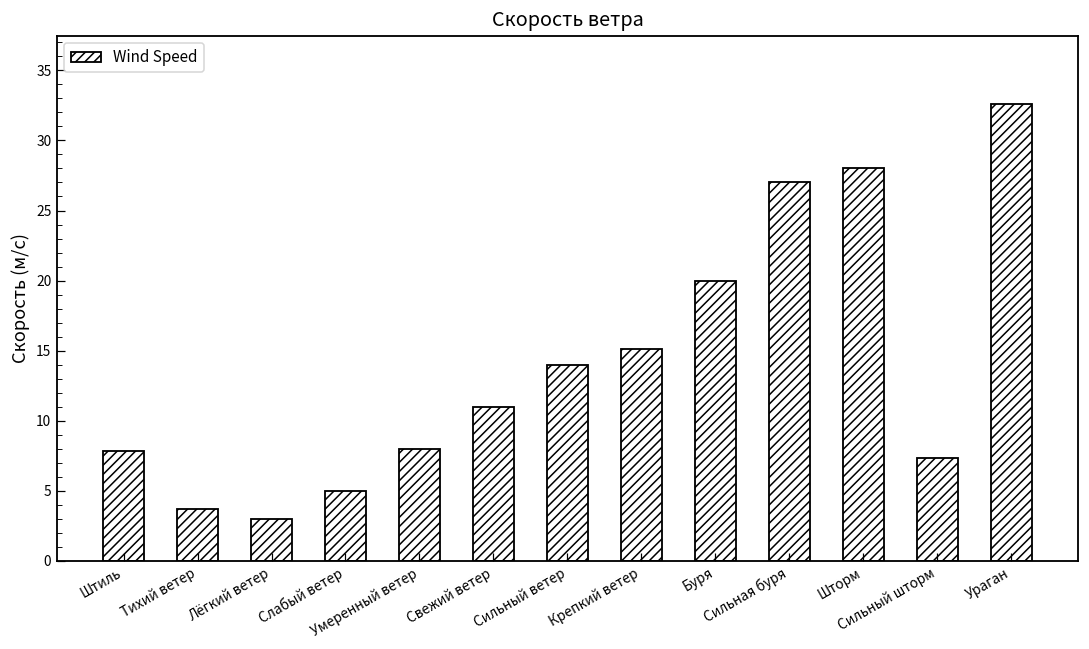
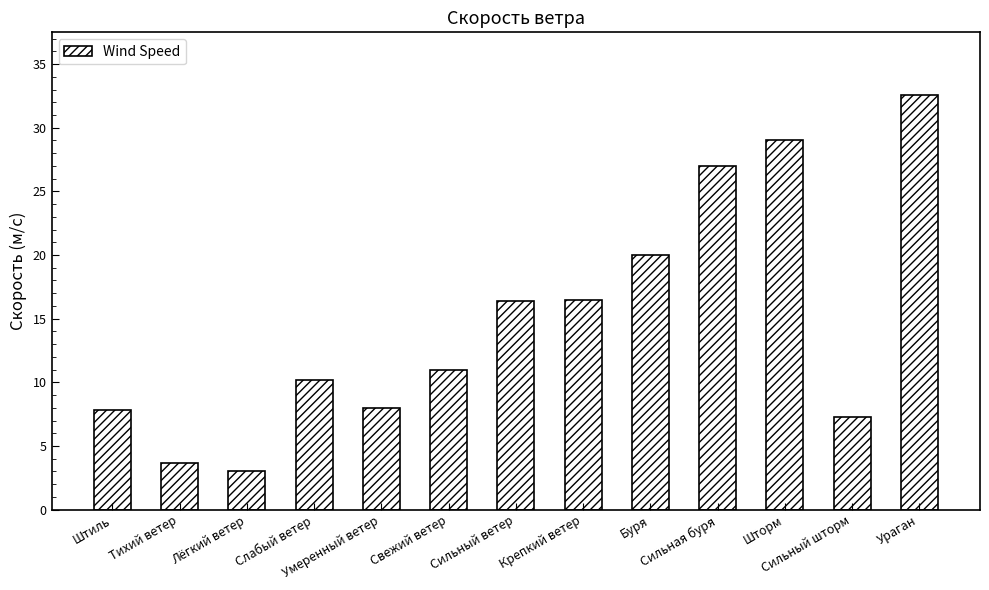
  {
    "Штиль": 7.8,
    "Тихий ветер": 3.7,
    "Лёгкий ветер": 3.0,
-   "Слабый ветер": 5.0,
+   "Слабый ветер": 10.2,
    "Умеренный ветер": 8.0,
    "Свежий ветер": 11.0,
-   "Сильный ветер": 14.0,
-   "Крепкий ветер": 15.1,
+   "Сильный ветер": 16.4,
+   "Крепкий ветер": 16.5,
    "Буря": 20.0,
    "Сильная буря": 27.0,
-   "Шторм": 28,
+   "Шторм": 29,
    "Сильный шторм": 7.3,
    "Ураган": 32.6
  }
